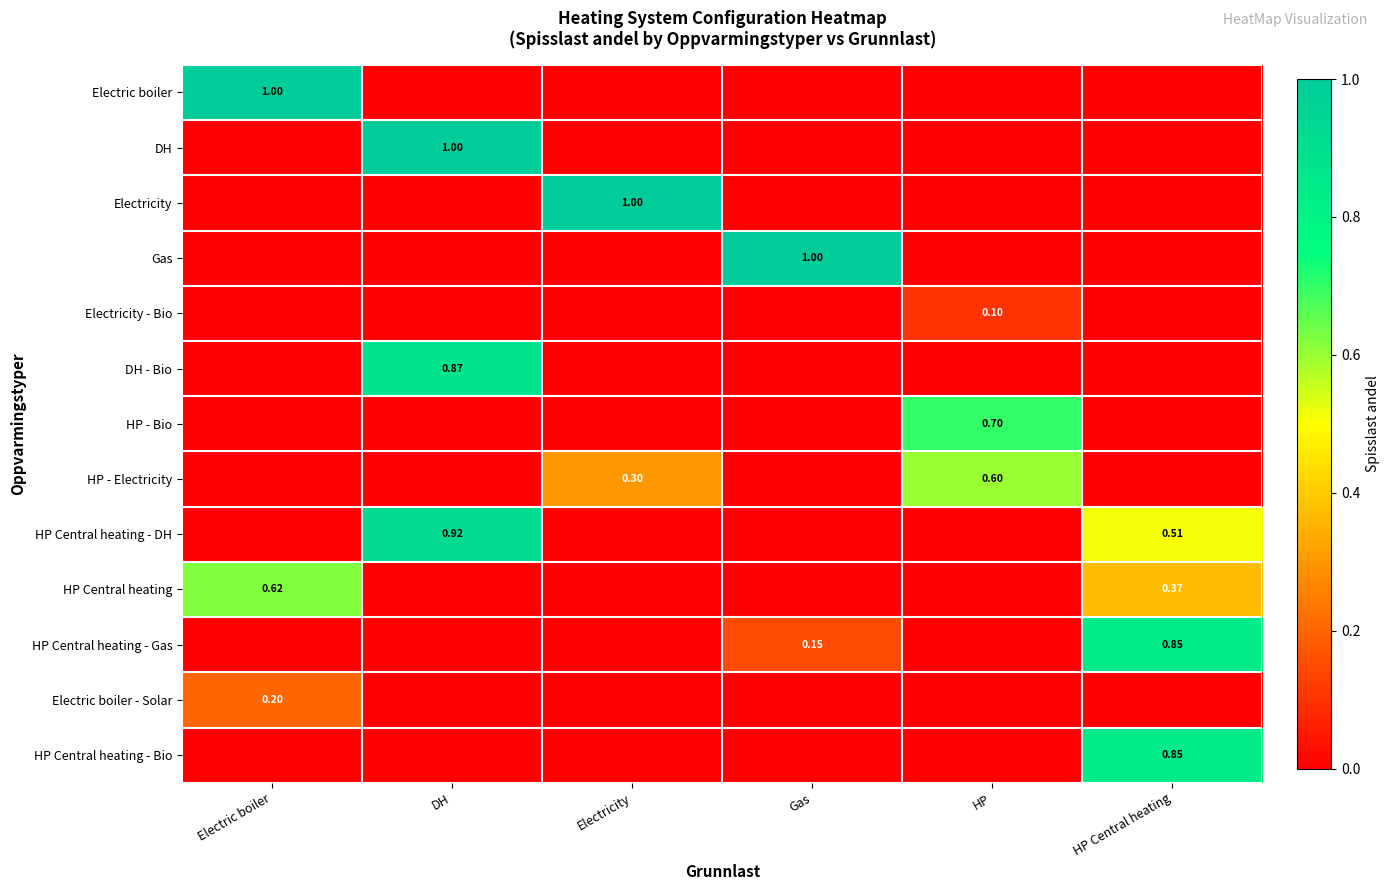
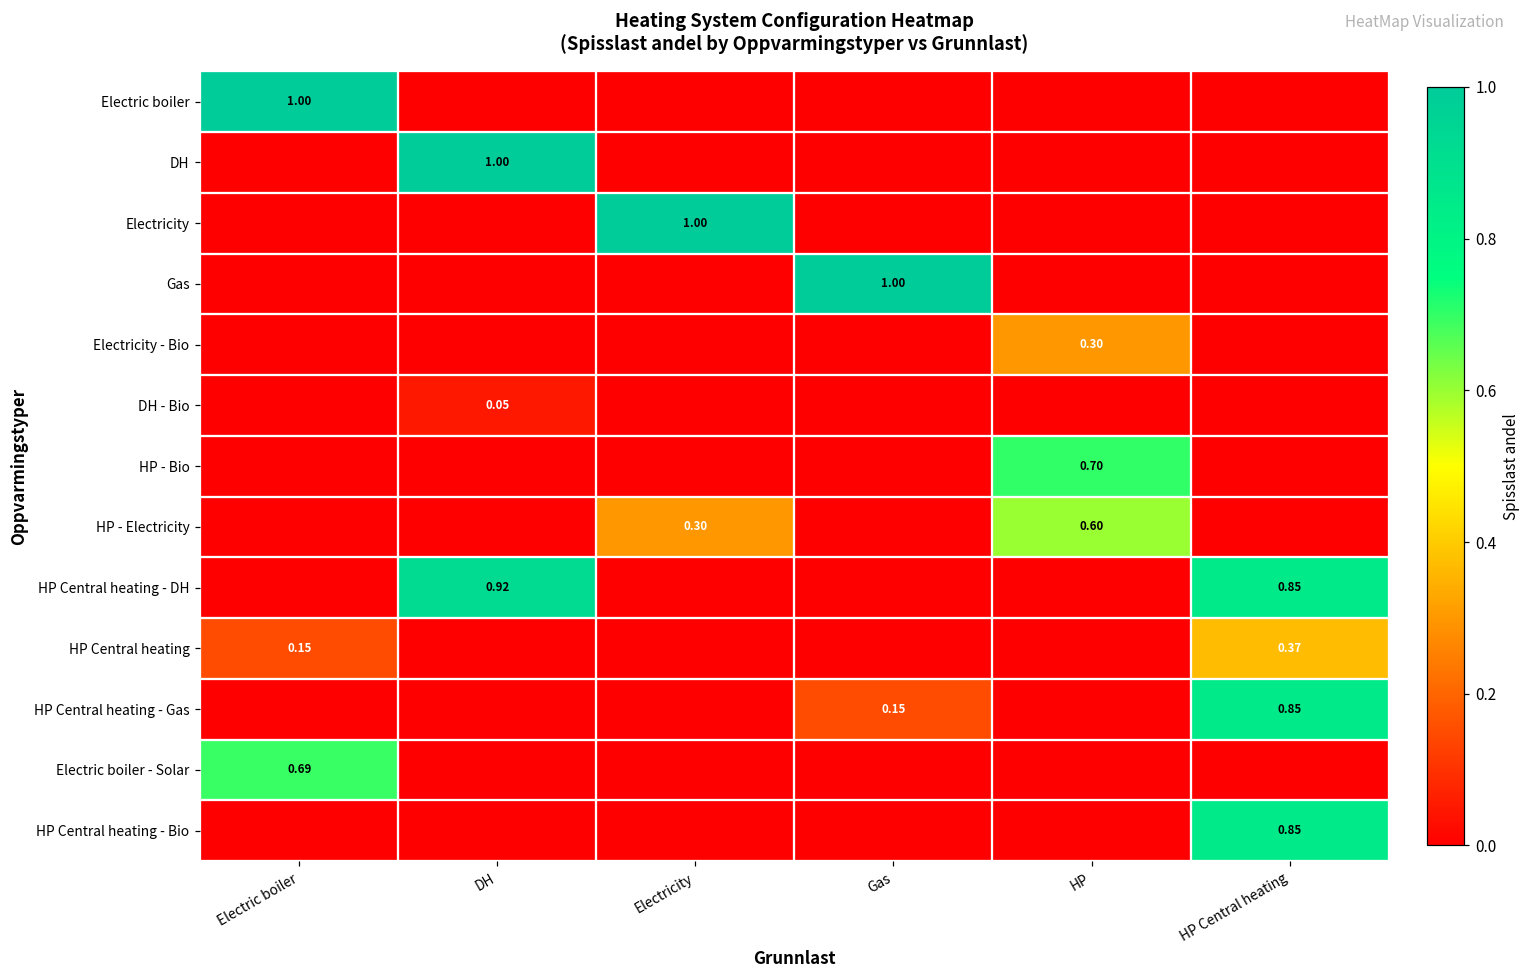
  {
    "Electric boiler": {
      "Electric boiler": 1.00
    },
    "DH": {
      "DH": 1.00
    },
    "Electricity": {
      "Electricity": 1.00
    },
    "Gas": {
      "Gas": 1.00
    },
    "Electricity - Bio": {
-     "HP": 0.10
+     "HP": 0.30
    },
    "DH - Bio": {
-     "DH": 0.87
+     "DH": 0.05
    },
    "HP - Bio": {
      "HP": 0.70
    },
    "HP - Electricity": {
      "Electricity": 0.30,
      "HP": 0.60
    },
    "HP Central heating - DH": {
      "DH": 0.92,
-     "HP Central heating": 0.51
+     "HP Central heating": 0.85
    },
    "HP Central heating": {
-     "Electric boiler": 0.62,
+     "Electric boiler": 0.15,
      "HP Central heating": 0.37
    },
    "HP Central heating - Gas": {
      "Gas": 0.15,
      "HP Central heating": 0.85
    },
    "Electric boiler - Solar": {
-     "Electric boiler": 0.20
+     "Electric boiler": 0.69
    },
    "HP Central heating - Bio": {
      "HP Central heating": 0.85
    }
  }
